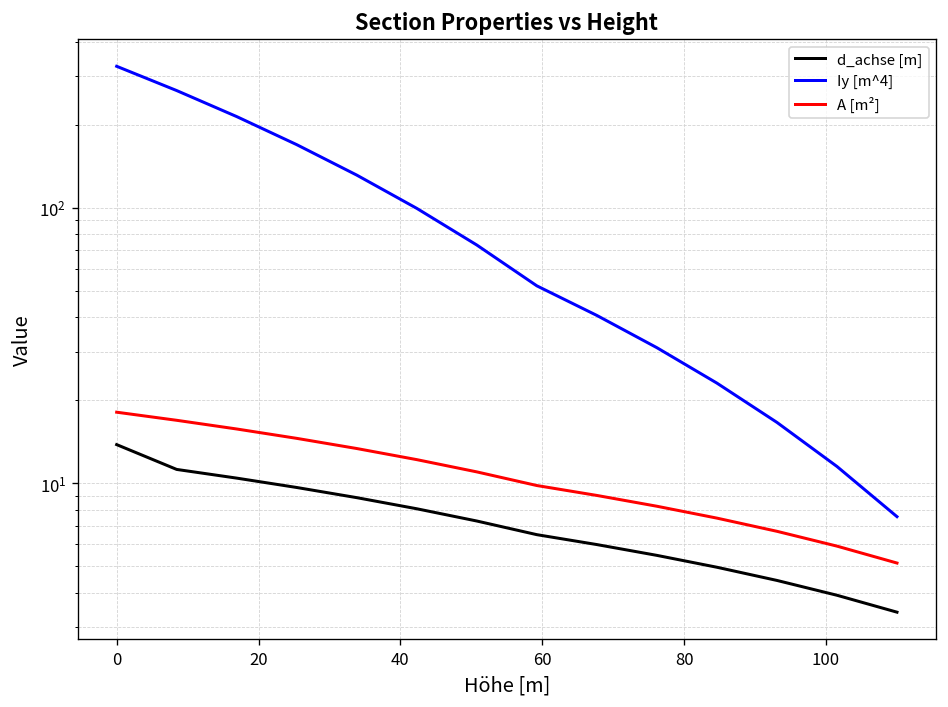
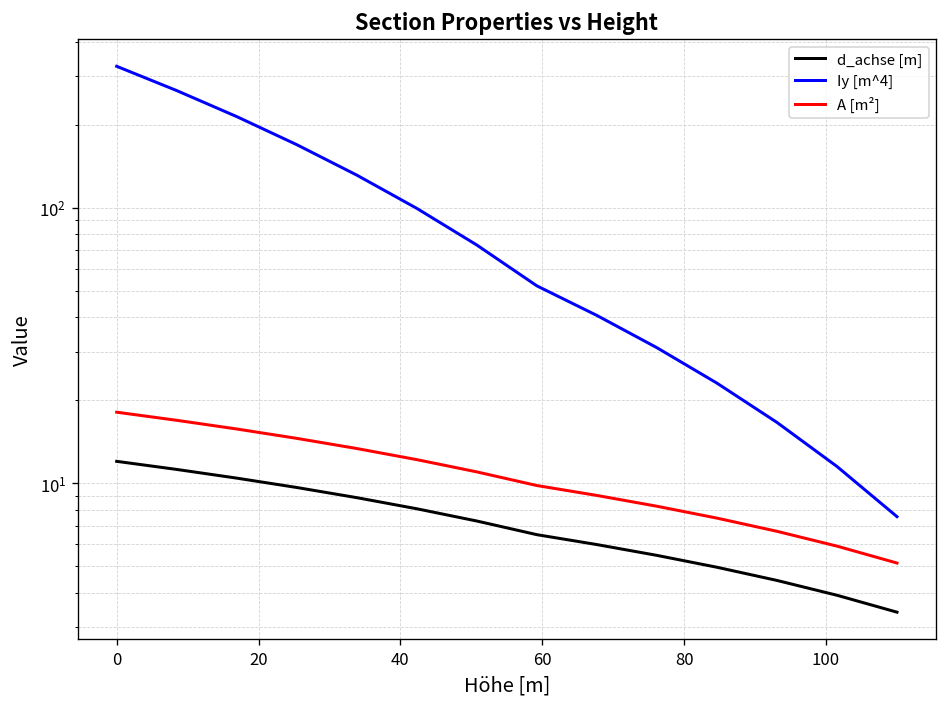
  {
    "d_achse [m]": {
-     "0": 14
+     "0": 12
    },
    "Iy [m^4]": {
      "0": 330
    },
    "A [m²]": {
      "0": 18
    }
  }
